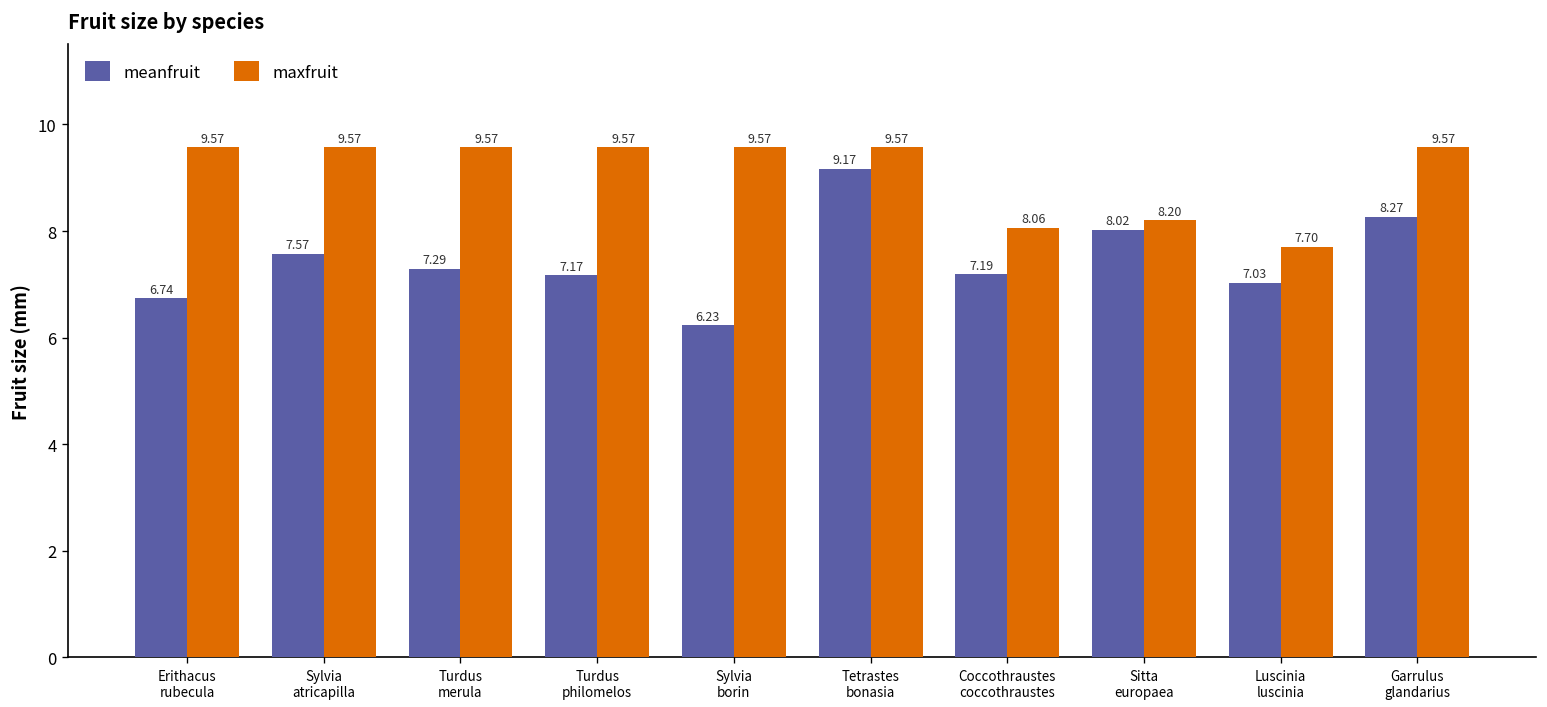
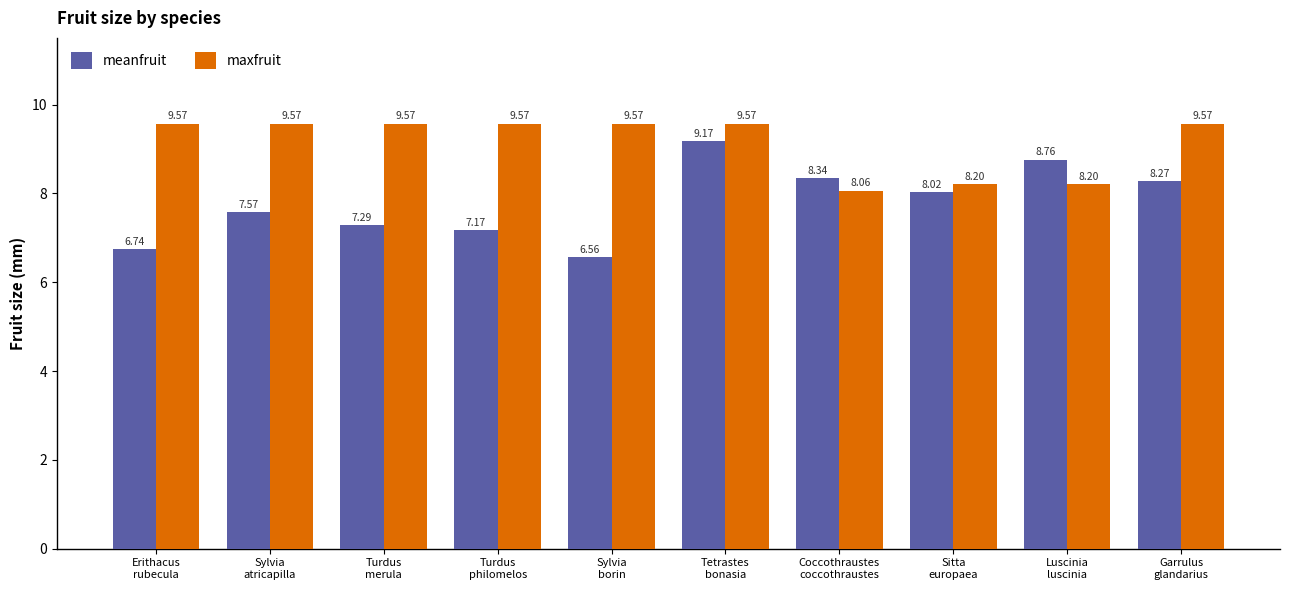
  {
    "meanfruit": {
      "Erithacus rubecula": 6.74,
      "Sylvia atricapilla": 7.57,
      "Turdus merula": 7.29,
      "Turdus philomelos": 7.17,
-     "Sylvia borin": 6.23,
+     "Sylvia borin": 6.56,
      "Tetrastes bonasia": 9.17,
-     "Coccothraustes coccothraustes": 7.19,
+     "Coccothraustes coccothraustes": 8.34,
      "Sitta europaea": 8.02,
-     "Luscinia luscinia": 7.03,
+     "Luscinia luscinia": 8.76,
      "Garrulus glandarius": 8.27
    },
    "maxfruit": {
      "Erithacus rubecula": 9.57,
      "Sylvia atricapilla": 9.57,
      "Turdus merula": 9.57,
      "Turdus philomelos": 9.57,
      "Sylvia borin": 9.57,
      "Tetrastes bonasia": 9.57,
      "Coccothraustes coccothraustes": 8.06,
      "Sitta europaea": 8.20,
-     "Luscinia luscinia": 7.70,
+     "Luscinia luscinia": 8.20,
      "Garrulus glandarius": 9.57
    }
  }
